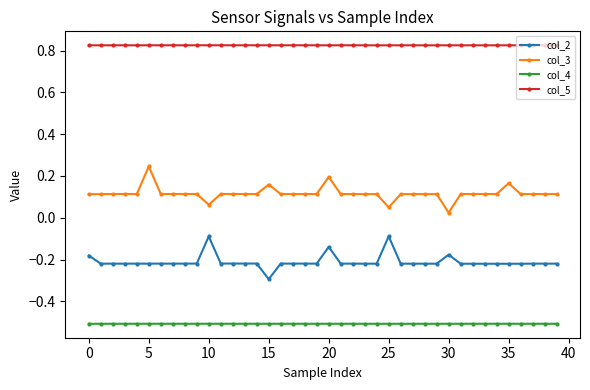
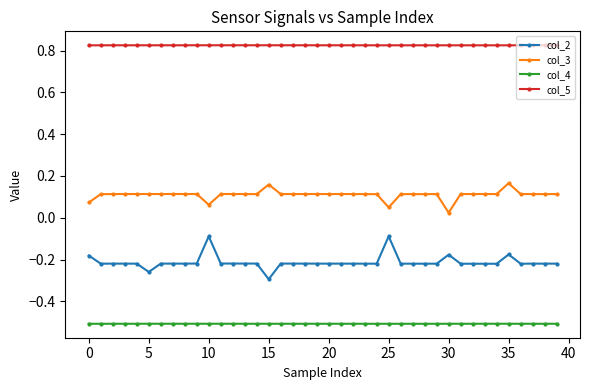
  {
    "col_2": {
      "0": -0.18,
-     "5": -0.22,
+     "5": -0.26,
      "10": -0.09,
      "15": -0.29,
-     "20": -0.14,
+     "20": -0.22,
      "25": -0.09,
      "30": -0.18,
-     "35": -0.22
+     "35": -0.18
    },
    "col_3": {
-     "0": 0.11,
-     "5": 0.25,
+     "0": 0.07,
+     "5": 0.11,
      "10": 0.06,
      "15": 0.16,
-     "20": 0.20,
+     "20": 0.11,
      "25": 0.05,
      "30": 0.02,
      "35": 0.17
    },
    "col_4": {
      "0": -0.51,
      "5": -0.51,
      "10": -0.51,
      "15": -0.51,
      "20": -0.51,
      "25": -0.51,
      "30": -0.51,
      "35": -0.51
    },
    "col_5": {
      "0": 0.83,
      "5": 0.83,
      "10": 0.83,
      "15": 0.83,
      "20": 0.83,
      "25": 0.83,
      "30": 0.83,
      "35": 0.83
    }
  }
